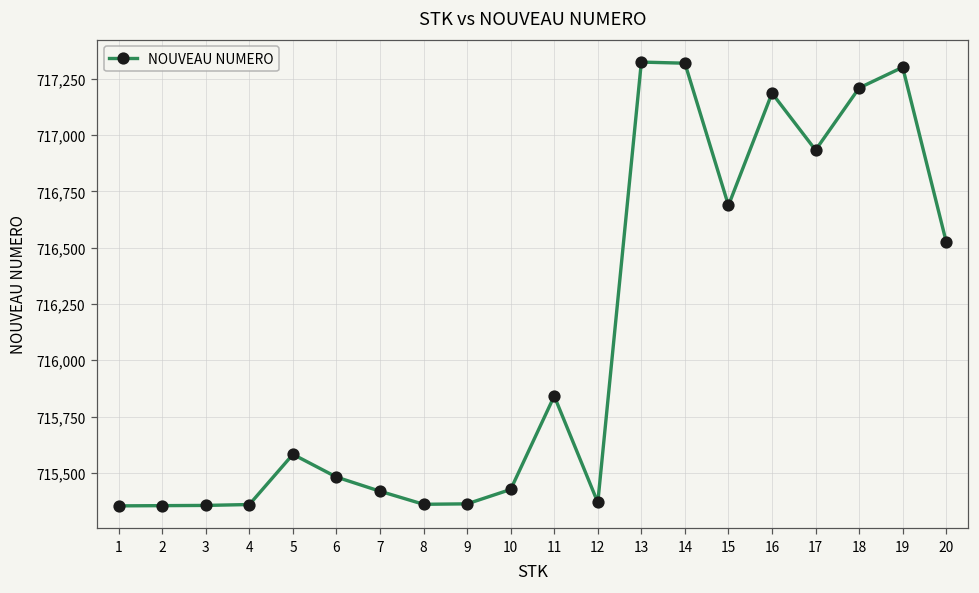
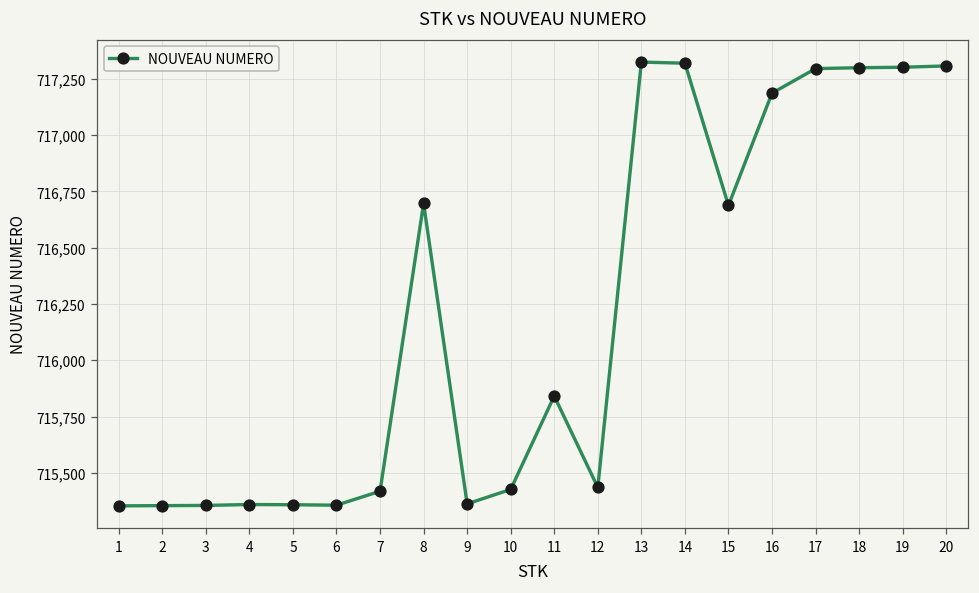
  {
    "1": "715,350",
    "2": "715,350",
    "3": "715,360",
    "4": "715,360",
-   "5": "715,580",
-   "6": "715,480",
+   "5": "715,360",
+   "6": "715,360",
    "7": "715,420",
-   "8": "715,360",
+   "8": "716,700",
    "9": "715,360",
    "10": "715,430",
    "11": "715,840",
-   "12": "715,370",
+   "12": "715,440",
    "13": "717,330",
    "14": "717,320",
    "15": "716,690",
    "16": "717,190",
-   "17": "716,930",
-   "18": "717,210",
+   "17": "717,300",
+   "18": "717,300",
    "19": "717,300",
-   "20": "716,530"
+   "20": "717,310"
  }
